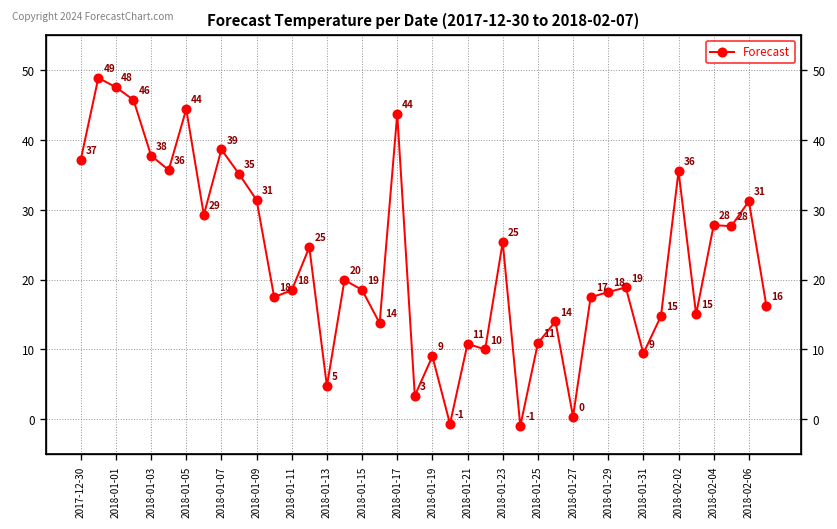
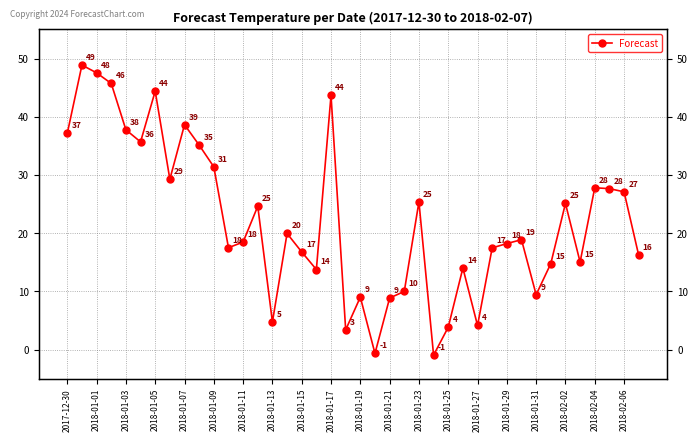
  {
    "2017-12-30": 37,
    "2018-01-01": 48,
    "2018-01-03": 38,
    "2018-01-05": 44,
    "2018-01-07": 39,
    "2018-01-09": 31,
    "2018-01-11": 18,
    "2018-01-13": 5,
-   "2018-01-15": 19,
+   "2018-01-15": 17,
    "2018-01-17": 44,
    "2018-01-19": 9,
-   "2018-01-21": 11,
+   "2018-01-21": 9,
    "2018-01-23": 25,
-   "2018-01-25": 11,
-   "2018-01-27": 0,
+   "2018-01-25": 4,
+   "2018-01-27": 4,
    "2018-01-31": 9,
-   "2018-02-02": 36,
-   "2018-02-06": 31
+   "2018-02-02": 25,
+   "2018-02-06": 27
  }
